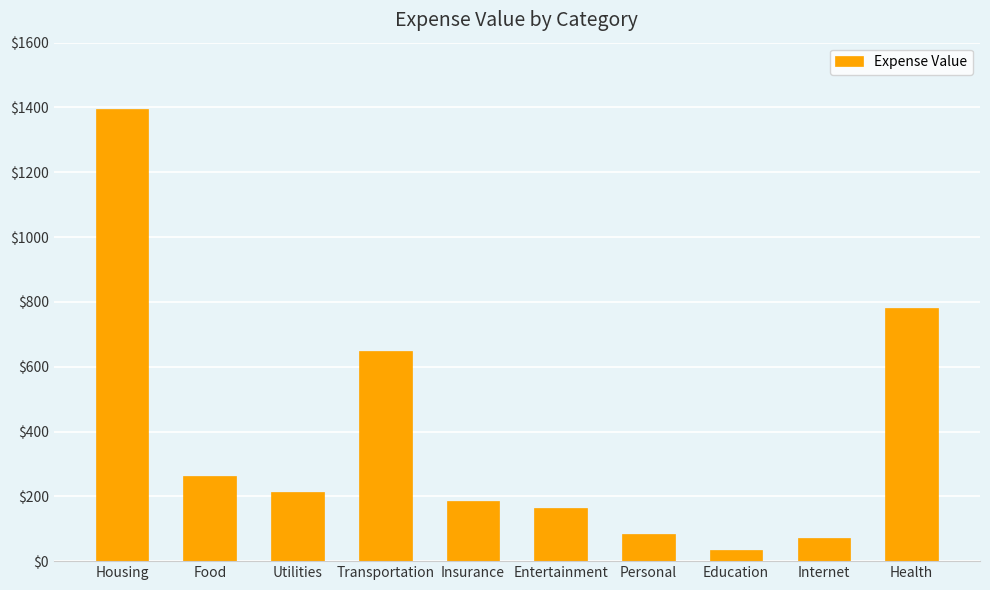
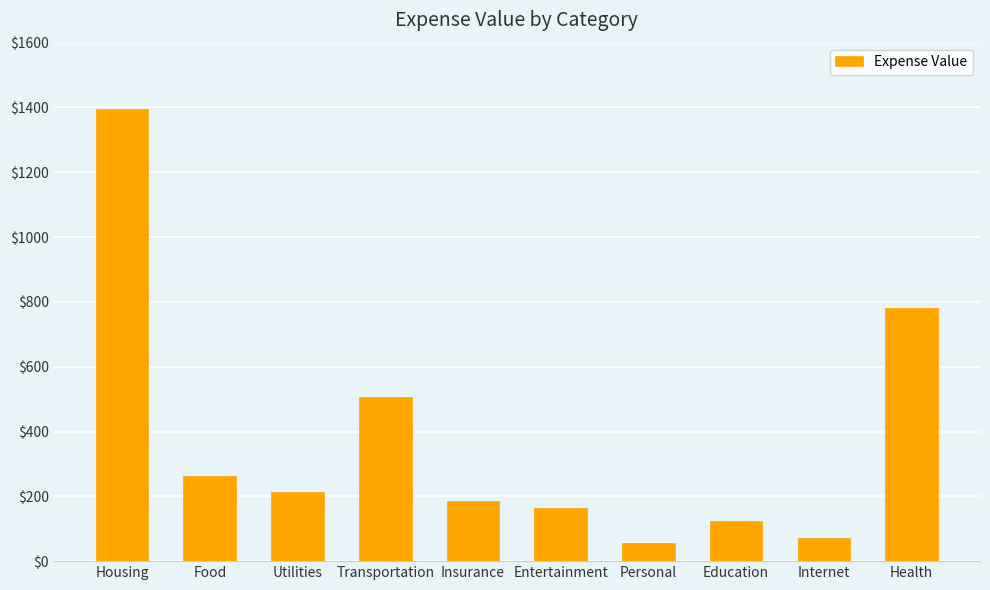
  {
    "Housing": "$1400",
    "Food": "$260",
    "Utilities": "$210",
-   "Transportation": "$650",
+   "Transportation": "$510",
    "Insurance": "$190",
    "Entertainment": "$160",
-   "Personal": "$90",
-   "Education": "$40",
+   "Personal": "$60",
+   "Education": "$120",
    "Internet": "$70",
    "Health": "$780"
  }
